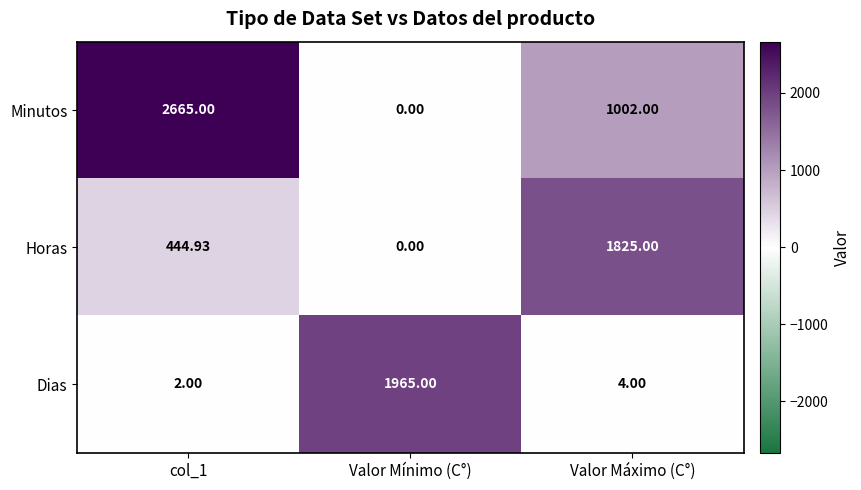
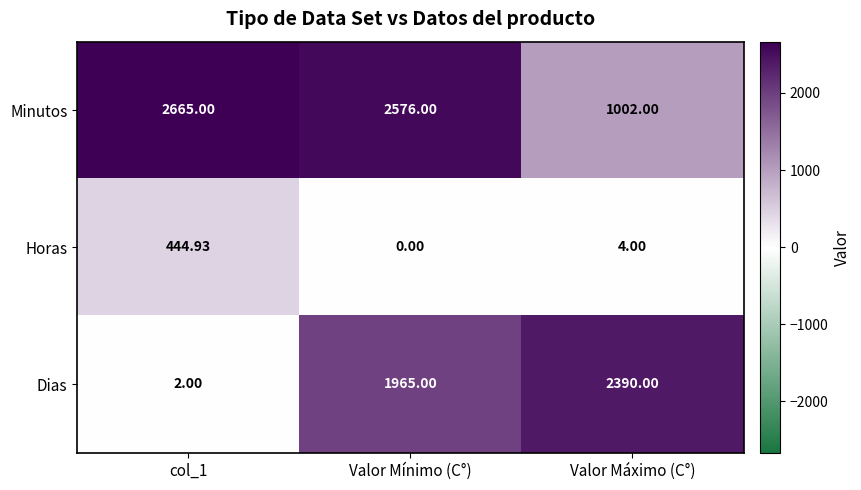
  {
    "Minutos": {
      "col_1": 2665.00,
-     "Valor Mínimo (C°)": 0.00,
+     "Valor Mínimo (C°)": 2576.00,
      "Valor Máximo (C°)": 1002.00
    },
    "Horas": {
      "col_1": 444.93,
      "Valor Mínimo (C°)": 0.00,
-     "Valor Máximo (C°)": 1825.00
+     "Valor Máximo (C°)": 4.00
    },
    "Dias": {
      "col_1": 2.00,
      "Valor Mínimo (C°)": 1965.00,
-     "Valor Máximo (C°)": 4.00
+     "Valor Máximo (C°)": 2390.00
    }
  }
